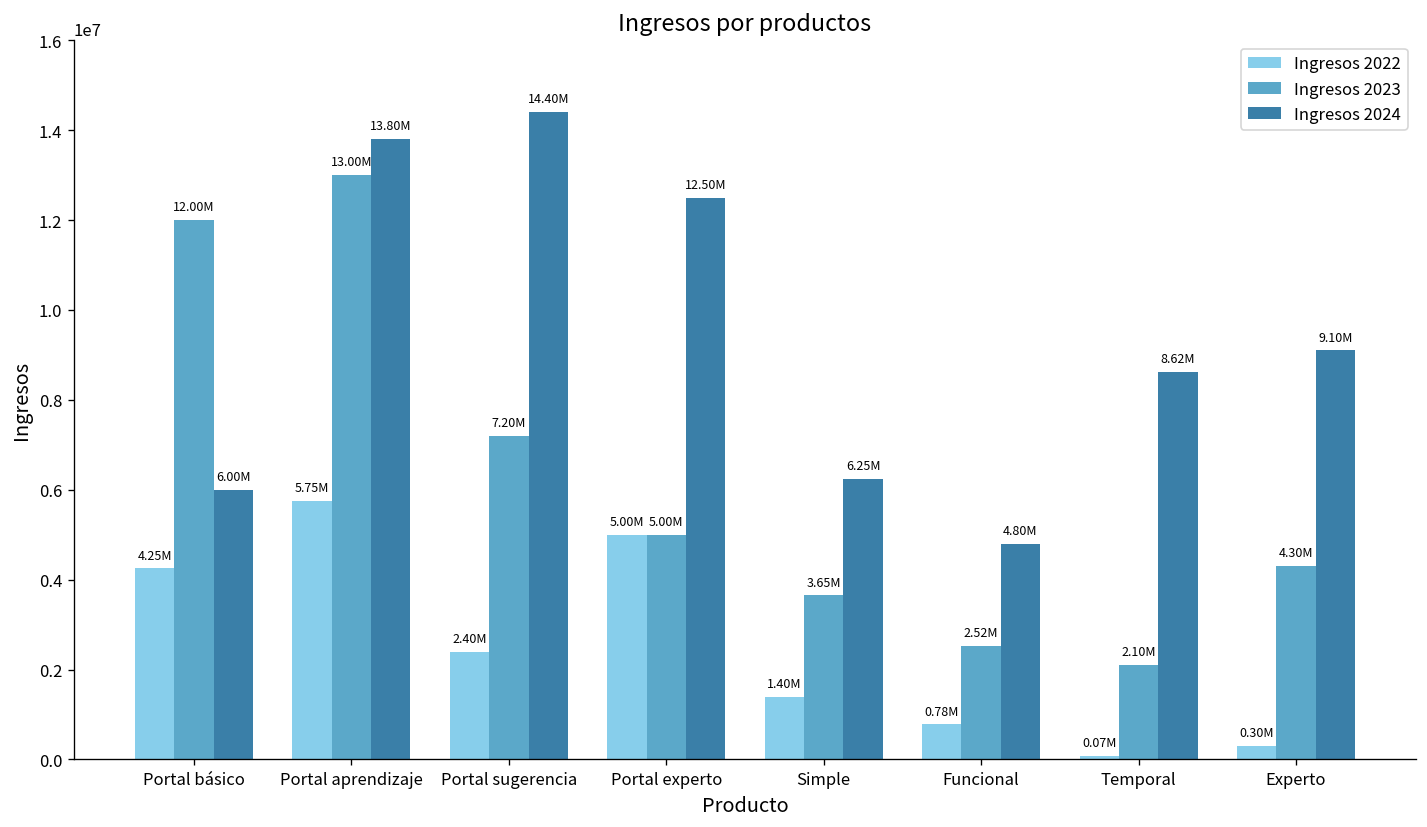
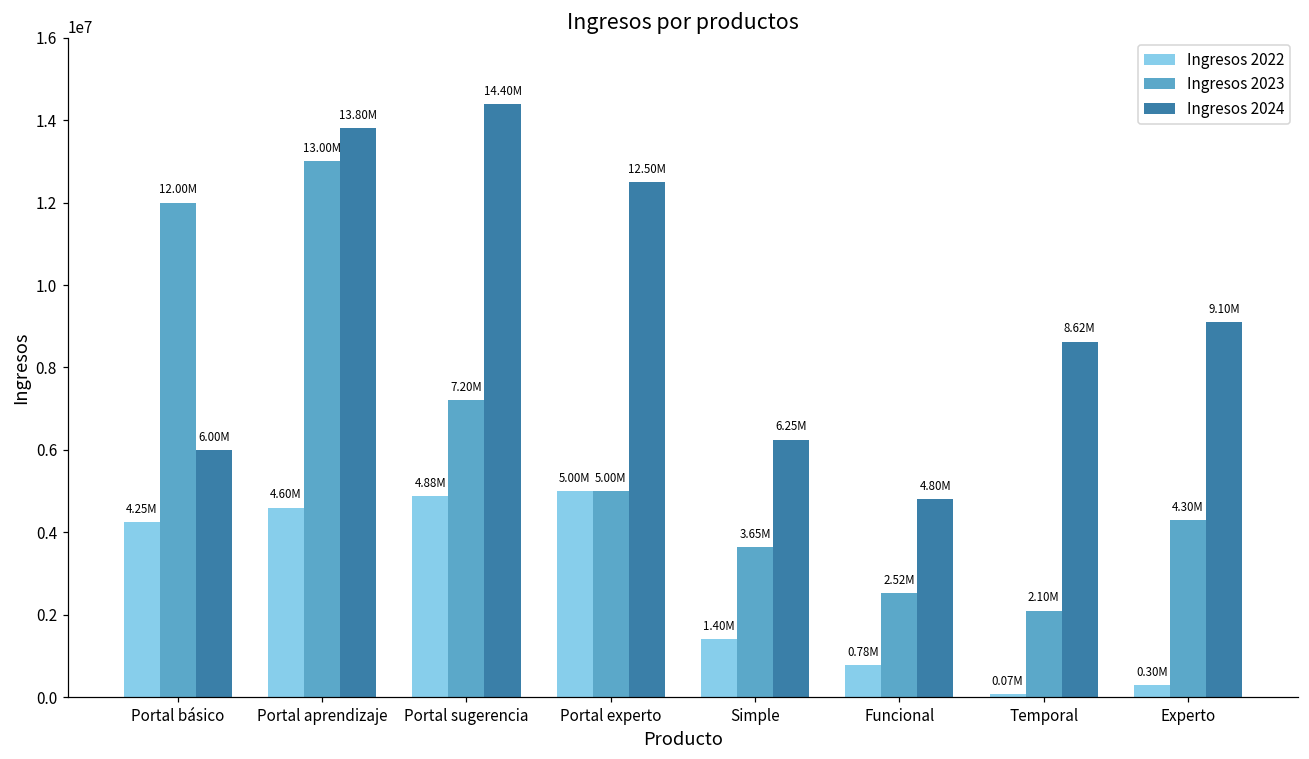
  {
    "Ingresos 2022": {
      "Portal básico": "4.25M",
-     "Portal aprendizaje": "5.75M",
-     "Portal sugerencia": "2.40M",
+     "Portal aprendizaje": "4.60M",
+     "Portal sugerencia": "4.88M",
      "Portal experto": "5.00M",
      "Simple": "1.40M",
      "Funcional": "0.78M",
      "Temporal": "0.07M",
      "Experto": "0.30M"
    },
    "Ingresos 2023": {
      "Portal básico": "12.00M",
      "Portal aprendizaje": "13.00M",
      "Portal sugerencia": "7.20M",
      "Portal experto": "5.00M",
      "Simple": "3.65M",
      "Funcional": "2.52M",
      "Temporal": "2.10M",
      "Experto": "4.30M"
    },
    "Ingresos 2024": {
      "Portal básico": "6.00M",
      "Portal aprendizaje": "13.80M",
      "Portal sugerencia": "14.40M",
      "Portal experto": "12.50M",
      "Simple": "6.25M",
      "Funcional": "4.80M",
      "Temporal": "8.62M",
      "Experto": "9.10M"
    }
  }
